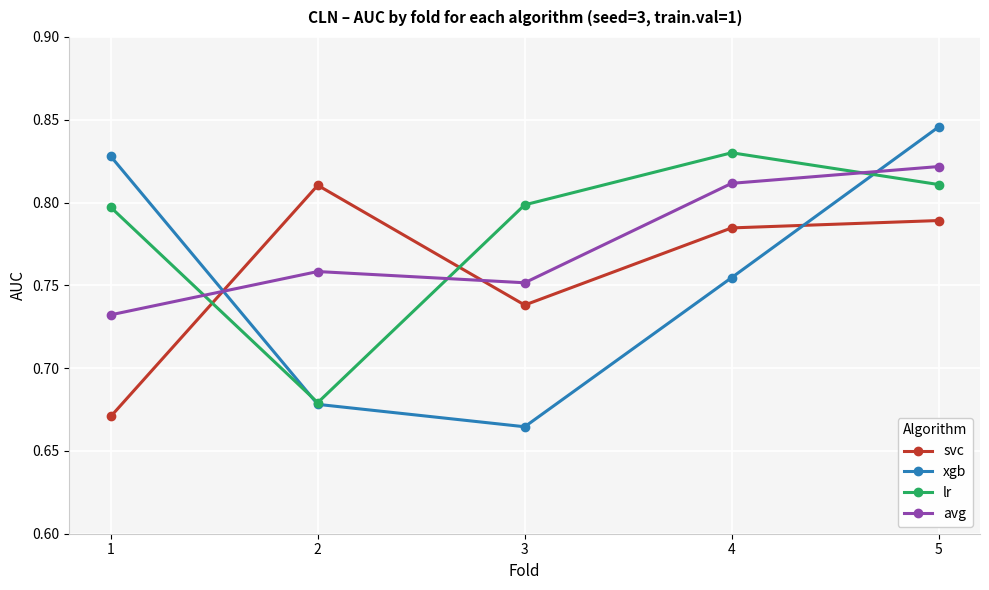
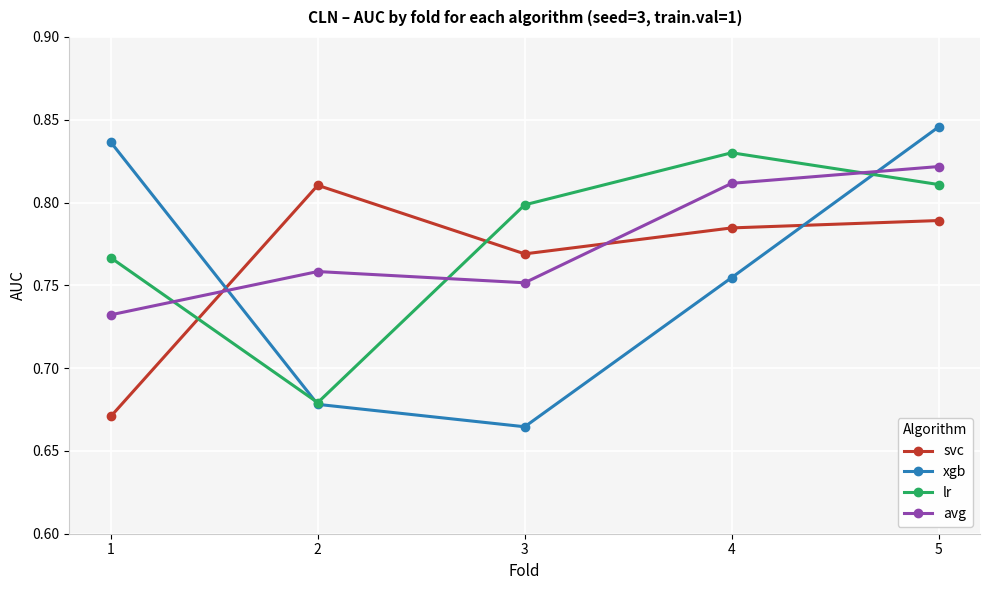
  {
    "svc": {
      "1": 0.671,
      "2": 0.810,
-     "3": 0.738,
+     "3": 0.769,
      "4": 0.785,
      "5": 0.789
    },
    "xgb": {
-     "1": 0.828,
+     "1": 0.836,
      "3": 0.665,
      "4": 0.755,
      "5": 0.846
    },
    "lr": {
-     "1": 0.797,
+     "1": 0.767,
      "3": 0.799,
      "4": 0.830,
      "5": 0.811
    },
    "avg": {
      "1": 0.732,
      "2": 0.758,
      "3": 0.752,
      "4": 0.812,
      "5": 0.822
    }
  }
